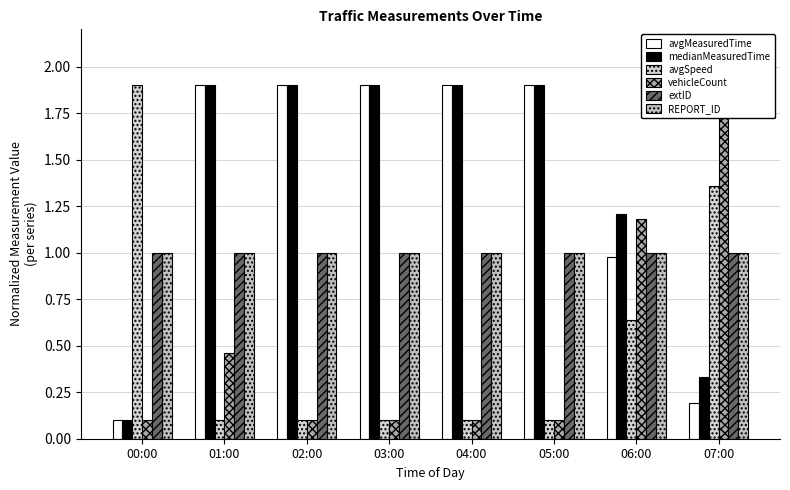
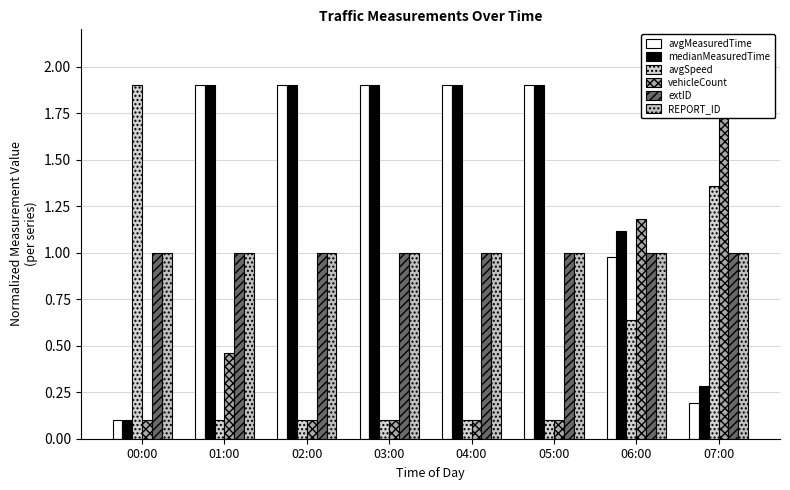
  {
    "avgMeasuredTime": {
      "00:00": 0.10,
      "01:00": 1.90,
      "02:00": 1.90,
      "03:00": 1.90,
      "04:00": 1.90,
      "05:00": 1.90,
      "06:00": 0.98,
      "07:00": 0.19
    },
    "medianMeasuredTime": {
      "00:00": 0.10,
      "01:00": 1.90,
      "02:00": 1.90,
      "03:00": 1.90,
      "04:00": 1.90,
      "05:00": 1.90,
-     "06:00": 1.21,
-     "07:00": 0.33
+     "06:00": 1.12,
+     "07:00": 0.28
    },
    "extID": {
      "00:00": 1.00,
      "01:00": 1.00,
      "02:00": 1.00,
      "03:00": 1.00,
      "04:00": 1.00,
      "05:00": 1.00,
      "06:00": 1.00,
      "07:00": 1.00
    }
  }
